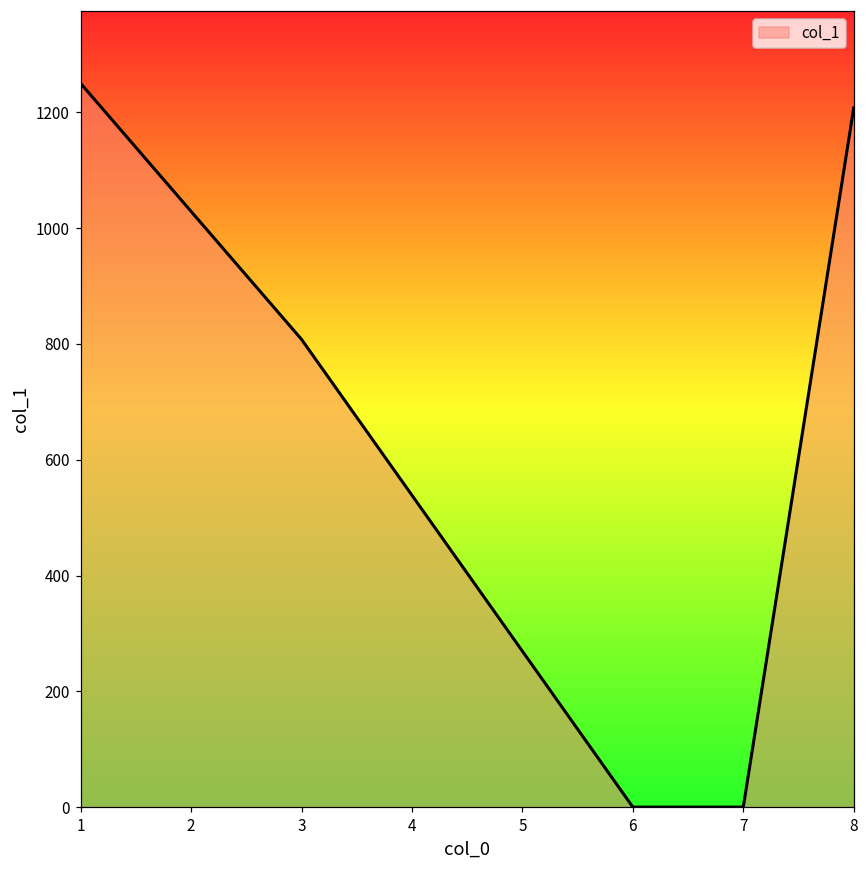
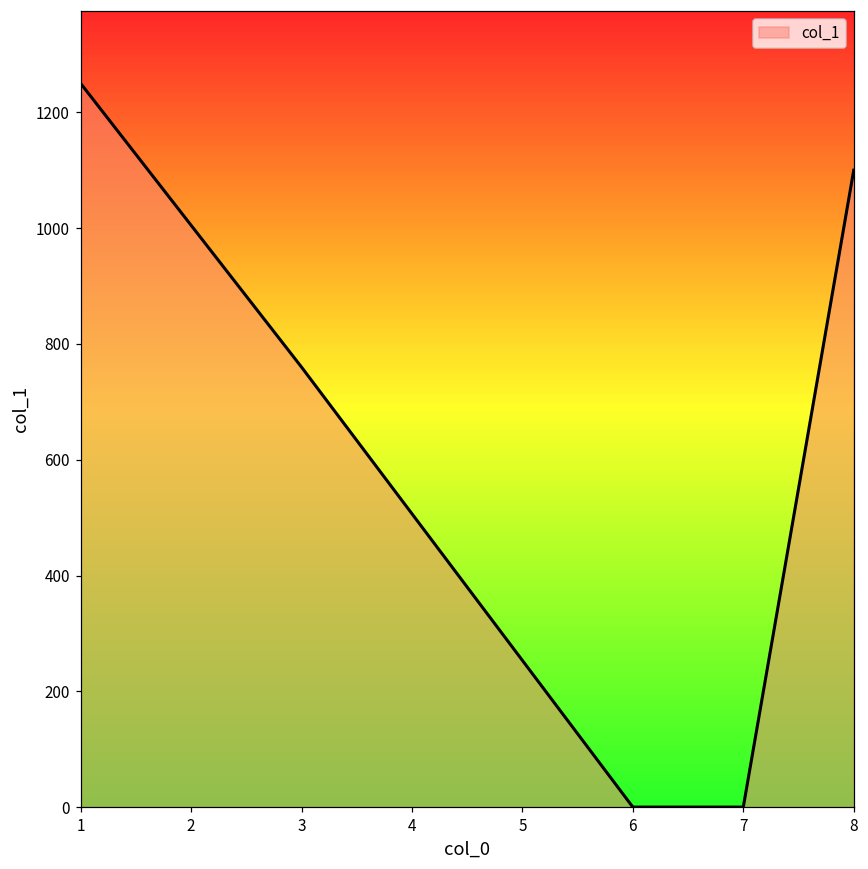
  {
    "1": 1250,
-   "3": 810,
+   "3": 760,
    "6": 0,
    "7": 0,
-   "8": 1210
+   "8": 1100
  }
